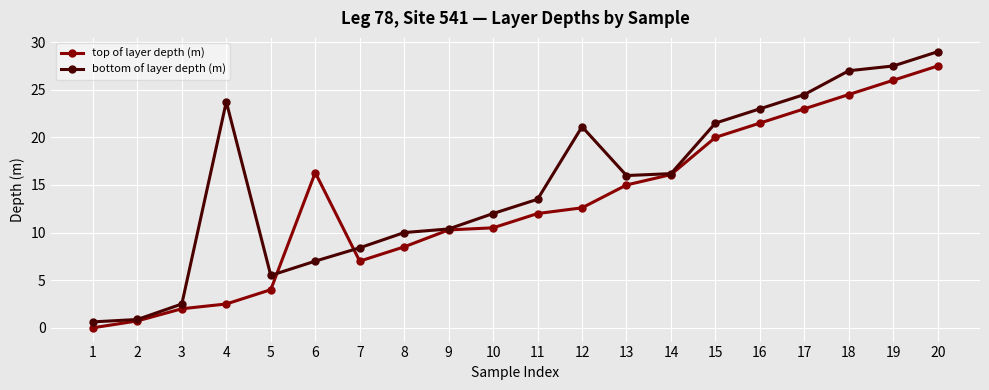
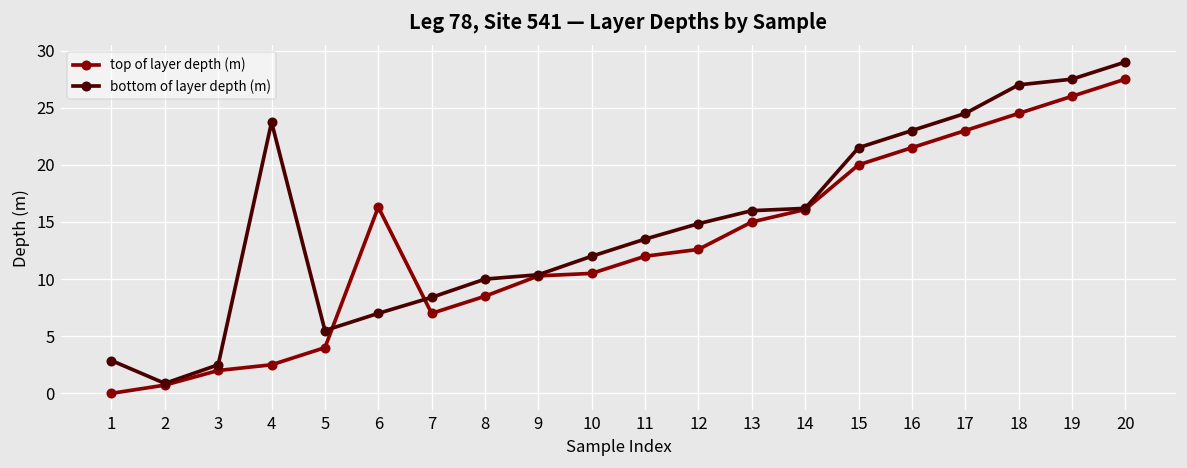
  {
    "top of layer depth (m)": {
      "1": 0,
      "3": 2,
      "4": 3,
      "5": 4,
      "6": 16,
      "7": 7,
      "8": 9,
      "10": 11,
      "11": 12,
      "12": 13,
      "13": 15,
      "15": 20,
      "16": 22,
      "17": 23,
      "18": 25,
      "19": 26,
      "20": 28
    },
    "bottom of layer depth (m)": {
-     "1": 1,
+     "1": 3,
      "3": 3,
      "4": 24,
      "5": 6,
      "6": 7,
      "7": 8,
      "8": 10,
      "10": 12,
      "11": 14,
-     "12": 21,
+     "12": 15,
      "13": 16,
      "15": 22,
      "16": 23,
      "17": 25,
      "18": 27,
      "19": 28,
      "20": 29
    }
  }
